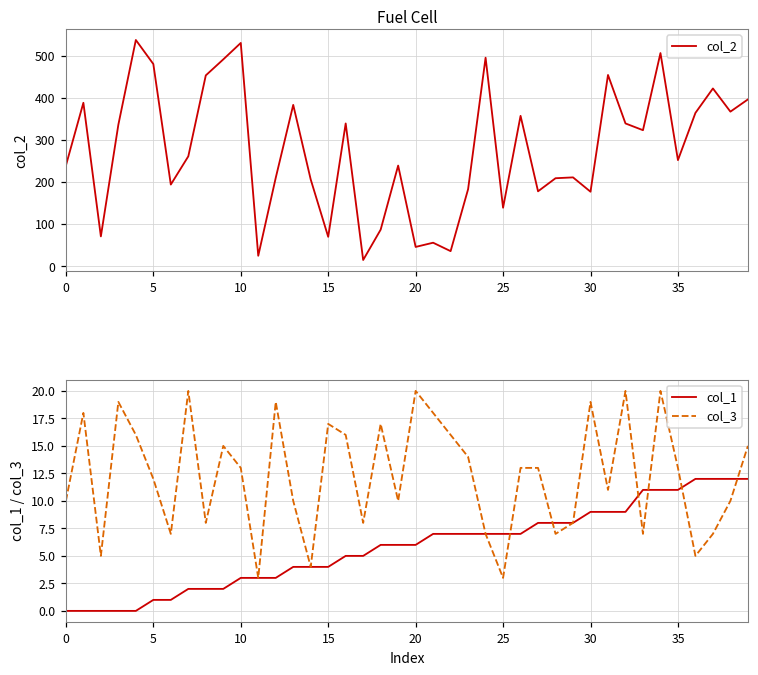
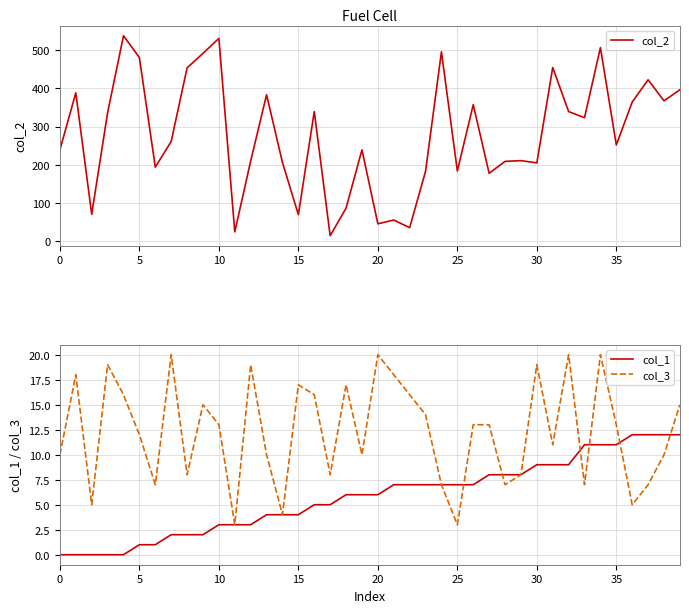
  {
    "Fuel Cell": {
      "0": 240,
      "5": 480,
      "10": 530,
      "15": 70,
      "20": 50,
-     "25": 140,
-     "30": 180,
+     "25": 180,
+     "30": 210,
      "35": 250
    }
  }
